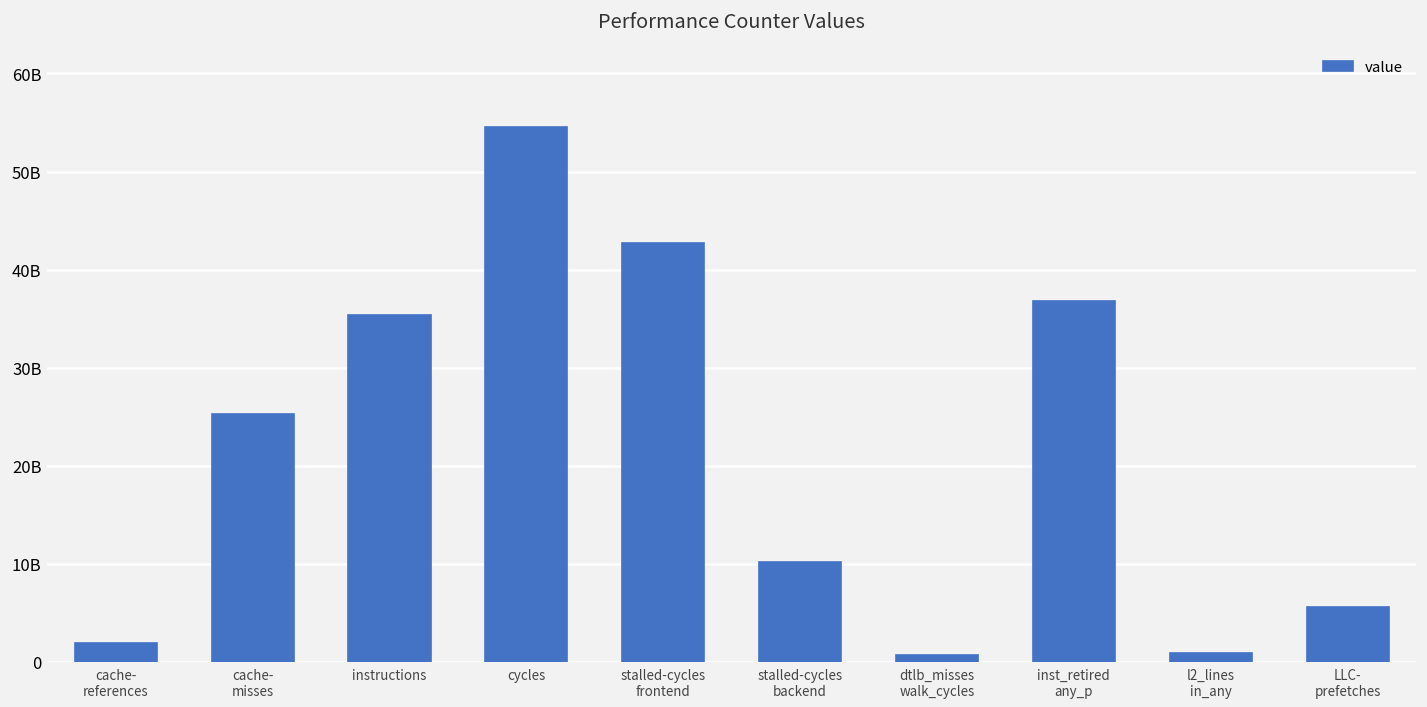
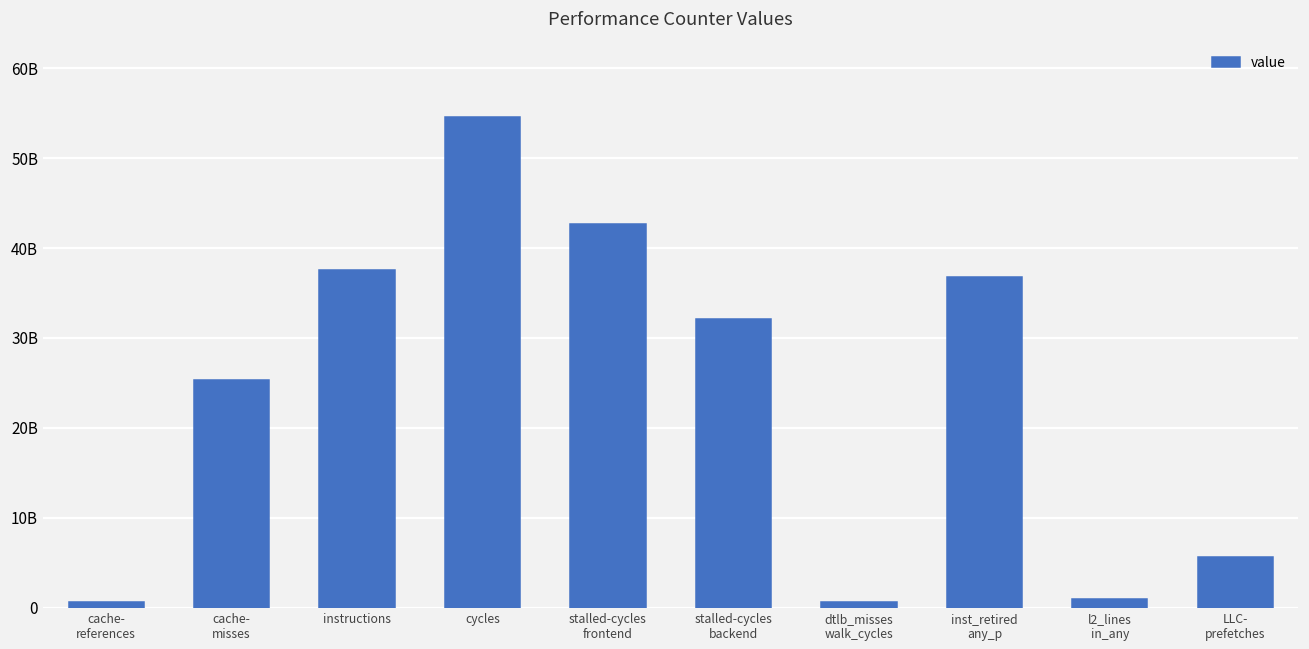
  {
-   "cache- references": 2000000000,
+   "cache- references": 1000000000,
    "cache- misses": 25000000000,
-   "instructions": 35000000000,
+   "instructions": 38000000000,
    "cycles": 55000000000,
    "stalled-cycles frontend": 43000000000,
-   "stalled-cycles backend": 10000000000,
+   "stalled-cycles backend": 32000000000,
    "dtlb_misses walk_cycles": 1000000000,
    "inst_retired any_p": 37000000000,
    "l2_lines in_any": 1000000000,
    "LLC- prefetches": 6000000000
  }
